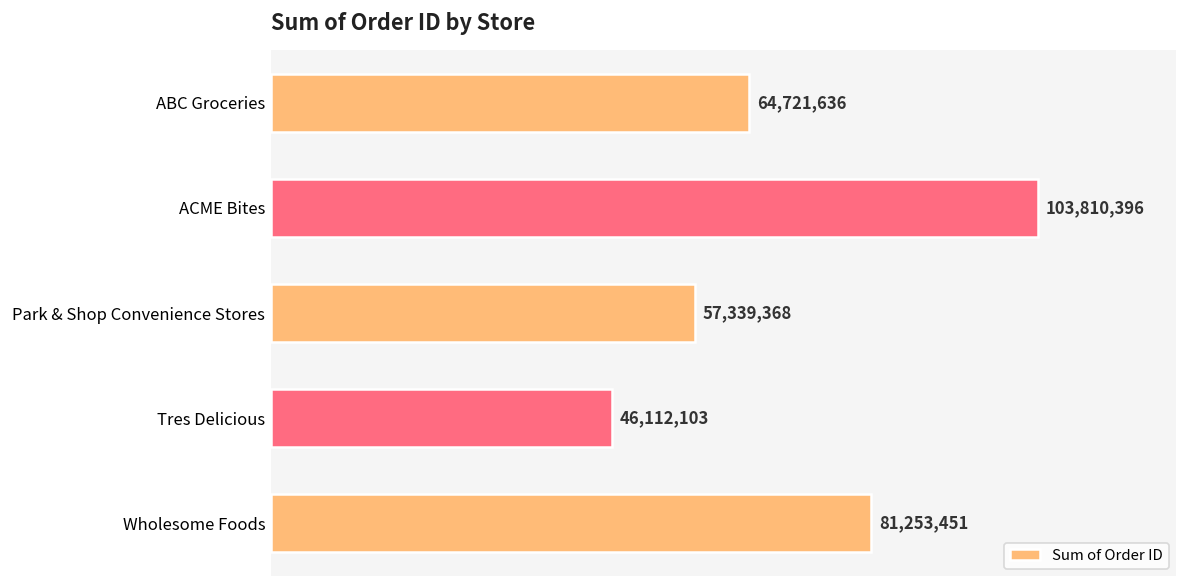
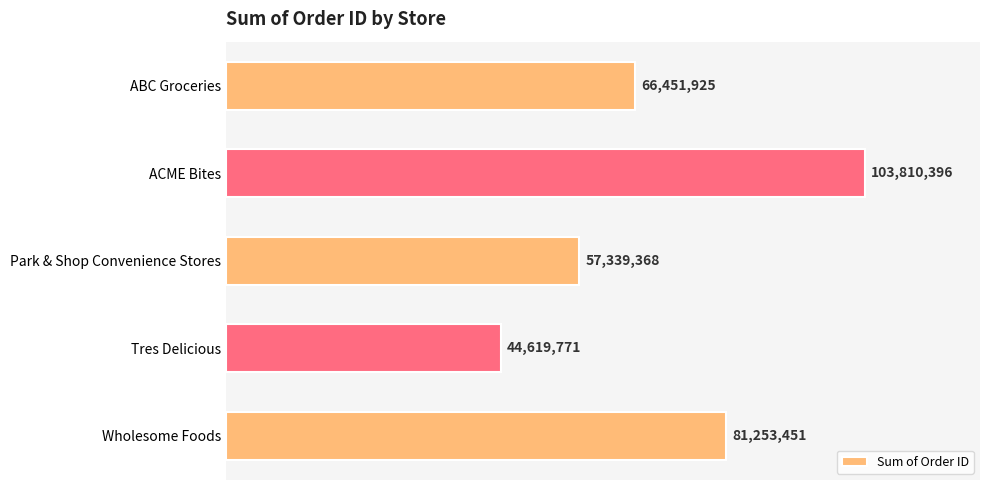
  {
-   "ABC Groceries": "64,721,636",
+   "ABC Groceries": "66,451,925",
    "ACME Bites": "103,810,396",
    "Park & Shop Convenience Stores": "57,339,368",
-   "Tres Delicious": "46,112,103",
+   "Tres Delicious": "44,619,771",
    "Wholesome Foods": "81,253,451"
  }
